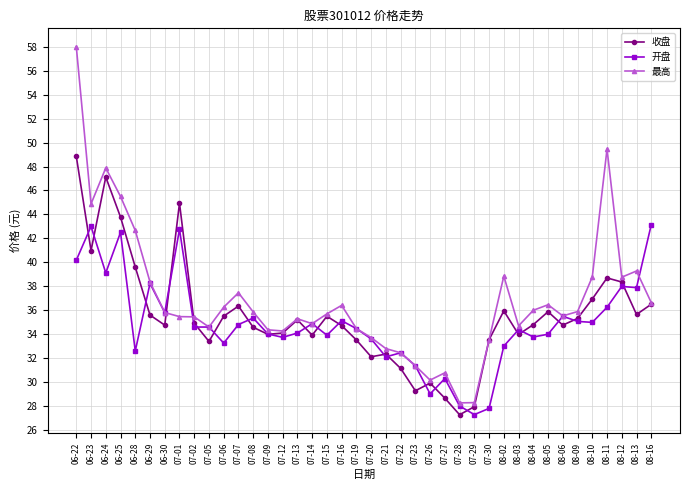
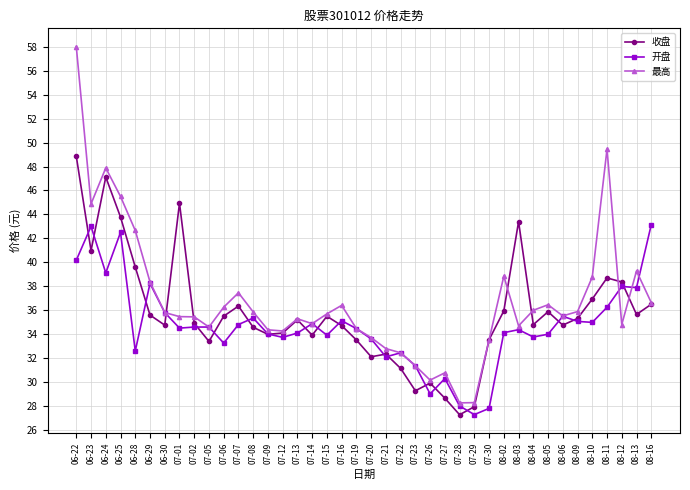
  {
    "收盘": {
      "06-22": 48.9,
      "06-23": 41.0,
      "06-24": 47.1,
      "06-25": 43.8,
      "06-28": 39.6,
      "06-29": 35.6,
      "06-30": 34.8,
      "07-01": 44.9,
      "07-02": 34.9,
      "07-05": 33.4,
      "07-06": 35.5,
      "07-07": 36.4,
      "07-08": 34.6,
      "07-14": 33.9,
      "07-16": 34.7,
      "07-19": 33.5,
      "07-20": 32.1,
      "07-21": 32.3,
      "07-22": 31.2,
      "07-23": 29.3,
      "07-26": 29.9,
      "07-27": 28.7,
      "07-28": 27.3,
      "07-29": 28.0,
      "08-02": 36.0,
-     "08-03": 34.0,
+     "08-03": 43.4,
      "08-04": 34.8,
      "08-05": 35.9,
      "08-06": 34.8,
      "08-09": 35.3,
      "08-10": 36.9,
      "08-11": 38.7,
      "08-12": 38.4,
      "08-13": 35.7
    },
    "开盘": {
      "06-22": 40.2,
      "06-23": 43.0,
      "06-24": 39.1,
      "06-25": 42.5,
      "06-28": 32.6,
-     "07-01": 42.8,
+     "07-01": 34.5,
      "07-02": 34.6,
      "07-06": 33.3,
      "07-07": 34.8,
      "07-08": 35.4,
      "07-12": 33.7,
      "07-13": 34.1,
      "07-15": 33.9,
      "07-16": 35.1,
      "07-21": 32.1,
      "07-26": 29.0,
      "07-27": 30.3,
      "07-28": 28.0,
      "07-29": 27.3,
      "07-30": 27.8,
-     "08-02": 33.0,
+     "08-02": 34.1,
      "08-03": 34.4,
      "08-04": 33.8,
      "08-05": 34.0,
      "08-09": 35.1,
      "08-10": 35.0,
      "08-11": 36.3,
      "08-12": 38.0,
      "08-13": 37.9,
      "08-16": 43.1
    },
    "最高": {
      "06-22": 58.0,
      "06-23": 44.9,
      "06-24": 47.9,
      "06-25": 45.5,
      "06-28": 42.7,
      "07-01": 35.5,
      "07-02": 35.5,
      "07-06": 36.3,
      "07-07": 37.5,
      "07-08": 35.9,
      "07-09": 34.4,
      "07-16": 36.4,
      "07-21": 32.8,
      "07-26": 30.2,
      "07-27": 30.8,
      "07-28": 28.3,
      "07-29": 28.3,
      "08-02": 38.9,
      "08-03": 34.7,
      "08-04": 36.0,
      "08-05": 36.5,
      "08-09": 35.9,
      "08-10": 38.8,
      "08-11": 49.5,
-     "08-12": 38.8,
+     "08-12": 34.8,
      "08-13": 39.3
    }
  }
